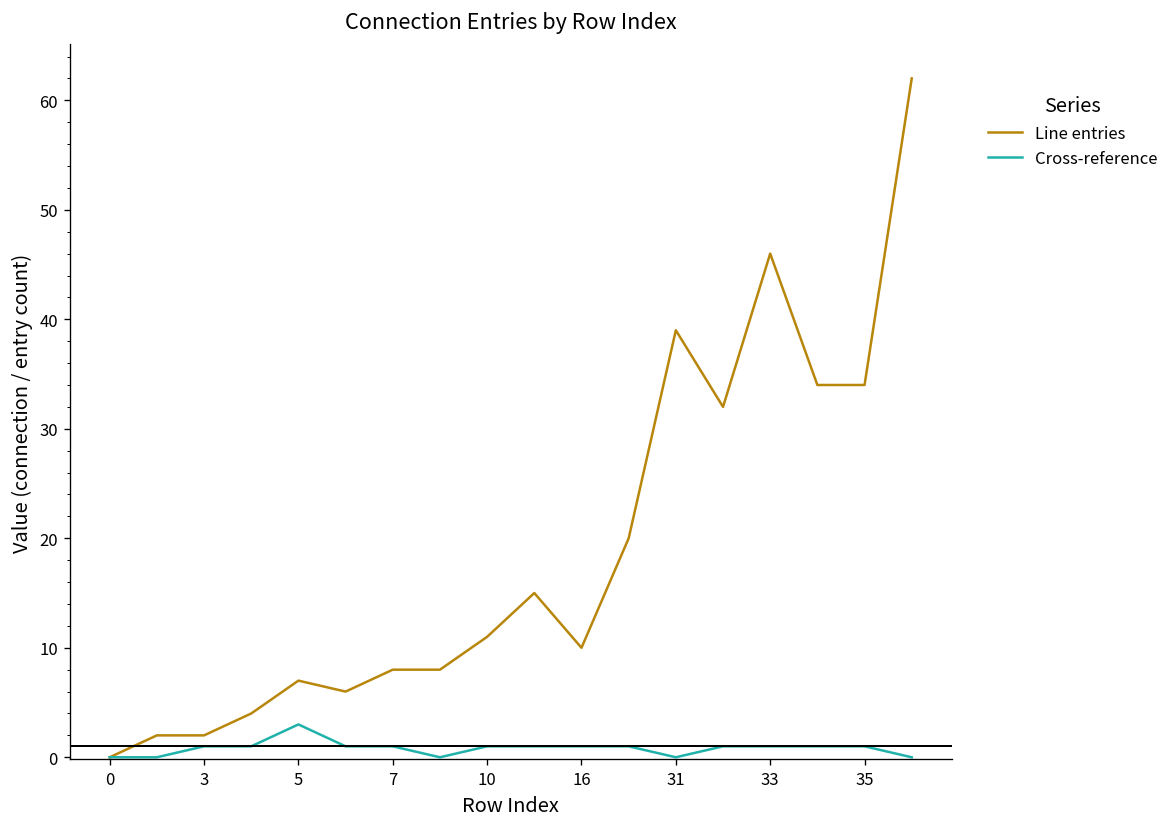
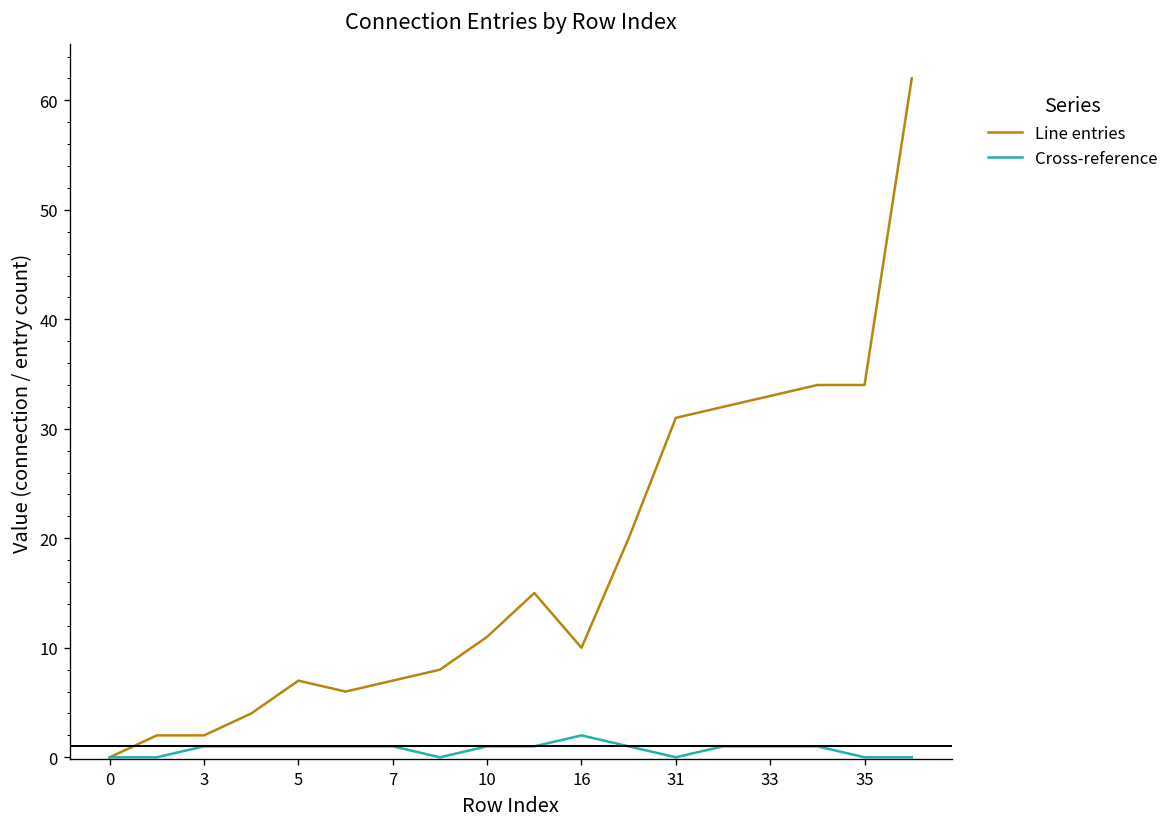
  {
    "Line entries": {
      "3": 2,
      "5": 7,
-     "7": 8,
+     "7": 7,
      "10": 11,
      "16": 10,
-     "31": 39,
-     "33": 46,
+     "31": 31,
+     "33": 33,
      "35": 34
    },
    "Cross-reference": {
      "3": 1,
-     "5": 3,
+     "5": 1,
      "7": 1,
      "10": 1,
-     "16": 1,
+     "16": 2,
      "31": 0,
      "33": 1,
-     "35": 1
+     "35": 0
    }
  }
